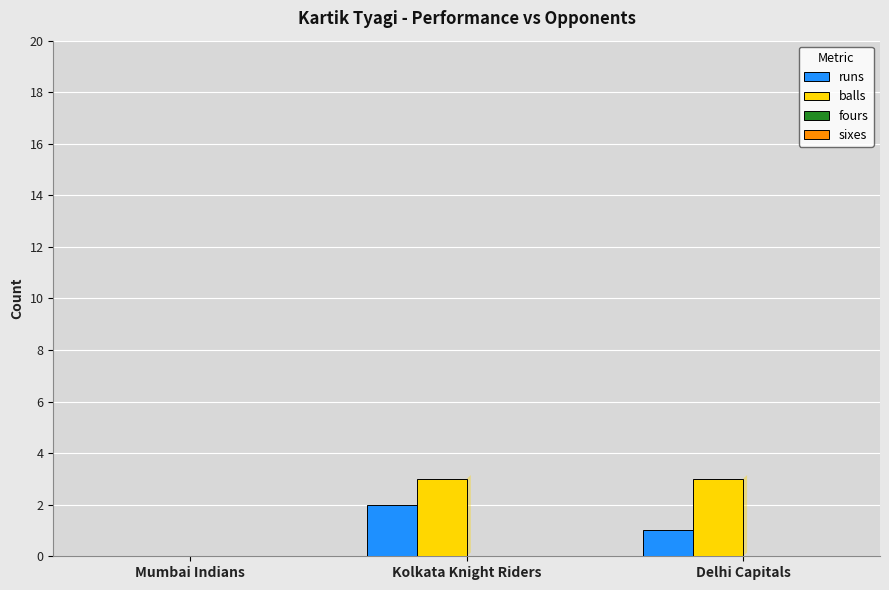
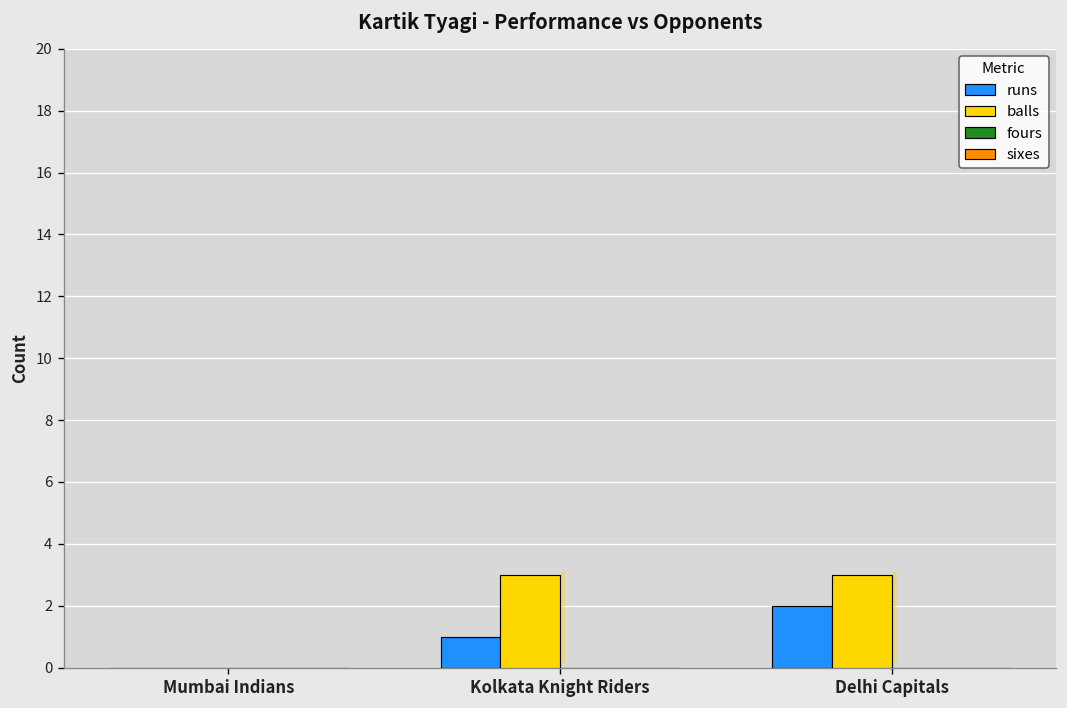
  {
    "runs": {
      "Mumbai Indians": 0,
-     "Kolkata Knight Riders": 2,
-     "Delhi Capitals": 1
+     "Kolkata Knight Riders": 1,
+     "Delhi Capitals": 2
    },
    "balls": {
      "Mumbai Indians": 0,
      "Kolkata Knight Riders": 3,
      "Delhi Capitals": 3
    },
    "fours": {
      "Mumbai Indians": 0,
      "Kolkata Knight Riders": 0,
      "Delhi Capitals": 0
    },
    "sixes": {
      "Mumbai Indians": 0,
      "Kolkata Knight Riders": 0,
      "Delhi Capitals": 0
    }
  }
